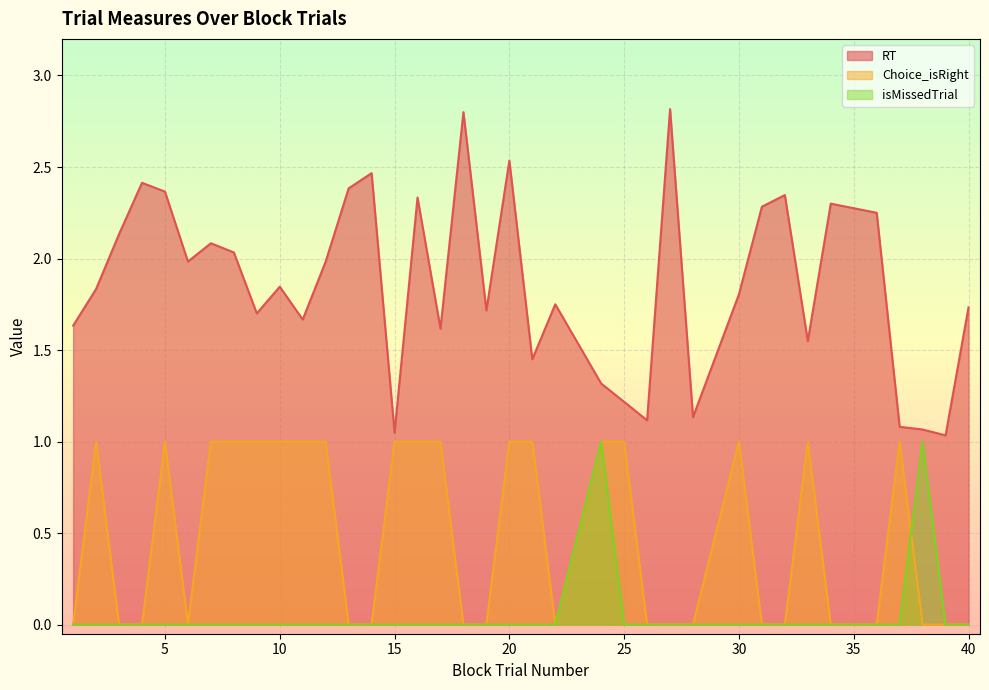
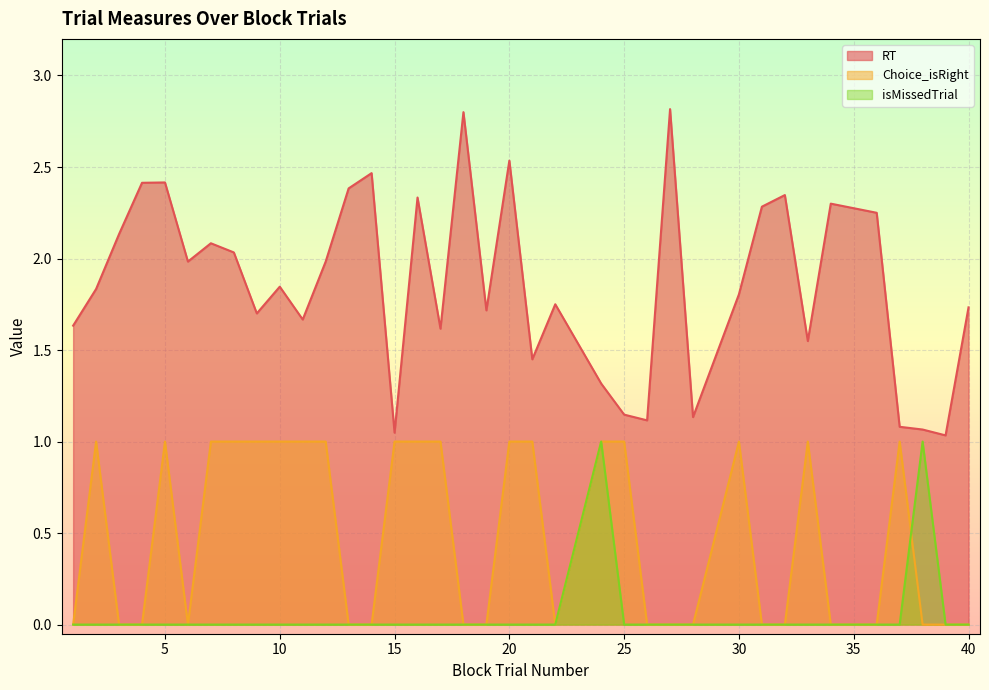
  {
    "RT": {
-     "5": 2.37,
+     "5": 2.42,
      "10": 1.85,
      "15": 1.05,
      "20": 2.53,
-     "25": 1.22,
+     "25": 1.15,
      "30": 1.80,
      "40": 1.73
    },
    "Choice_isRight": {
      "5": 1.00,
      "10": 1.00,
      "15": 1.00,
      "20": 1.00,
      "25": 1.00,
      "30": 1.00
    },
    "isMissedTrial": {
      "5": 0.00,
      "10": 0.00,
      "15": 0.00,
      "20": 0.00,
      "25": 0.00,
      "30": 0.00
    }
  }
